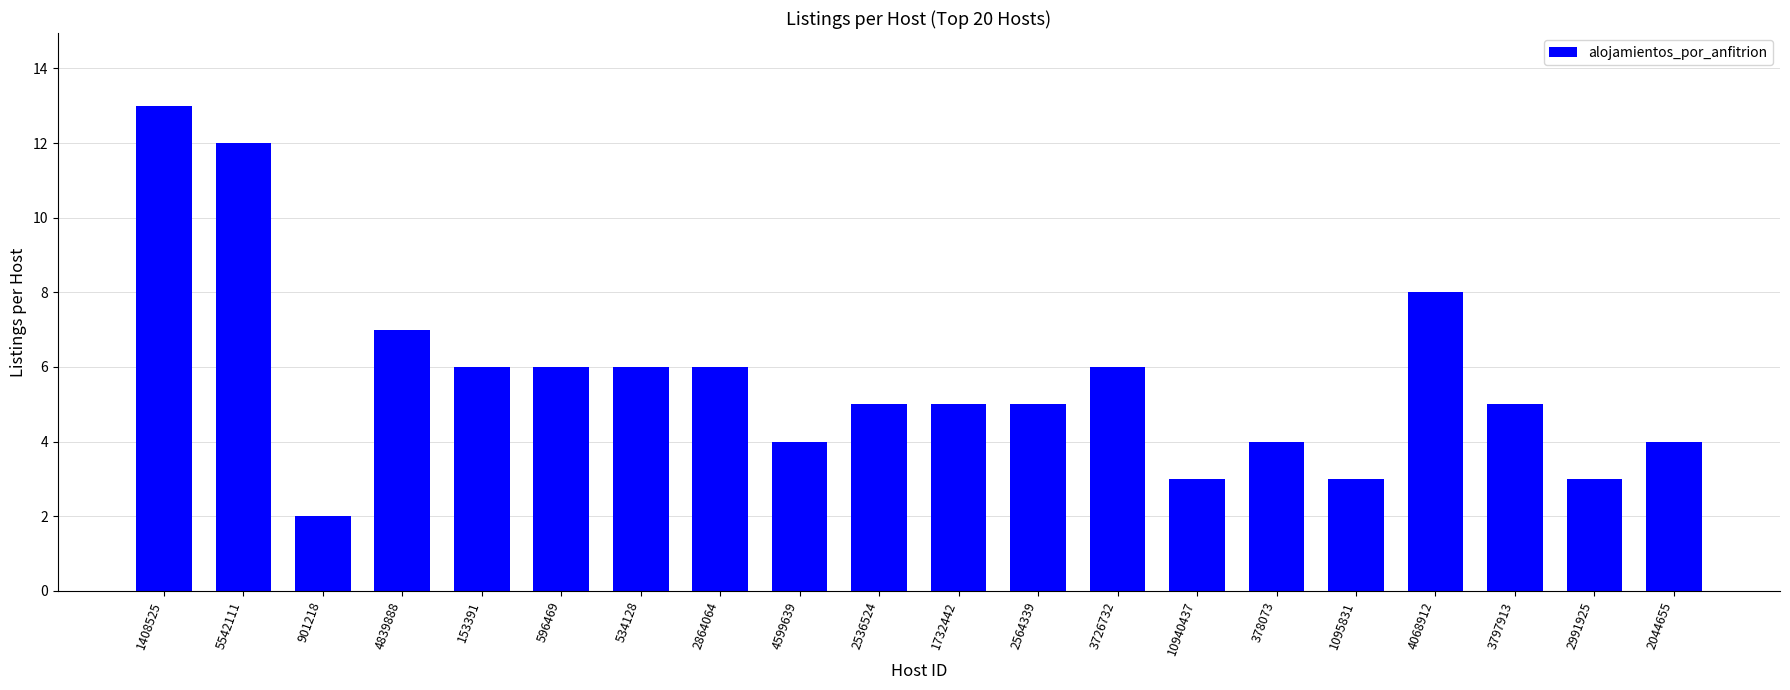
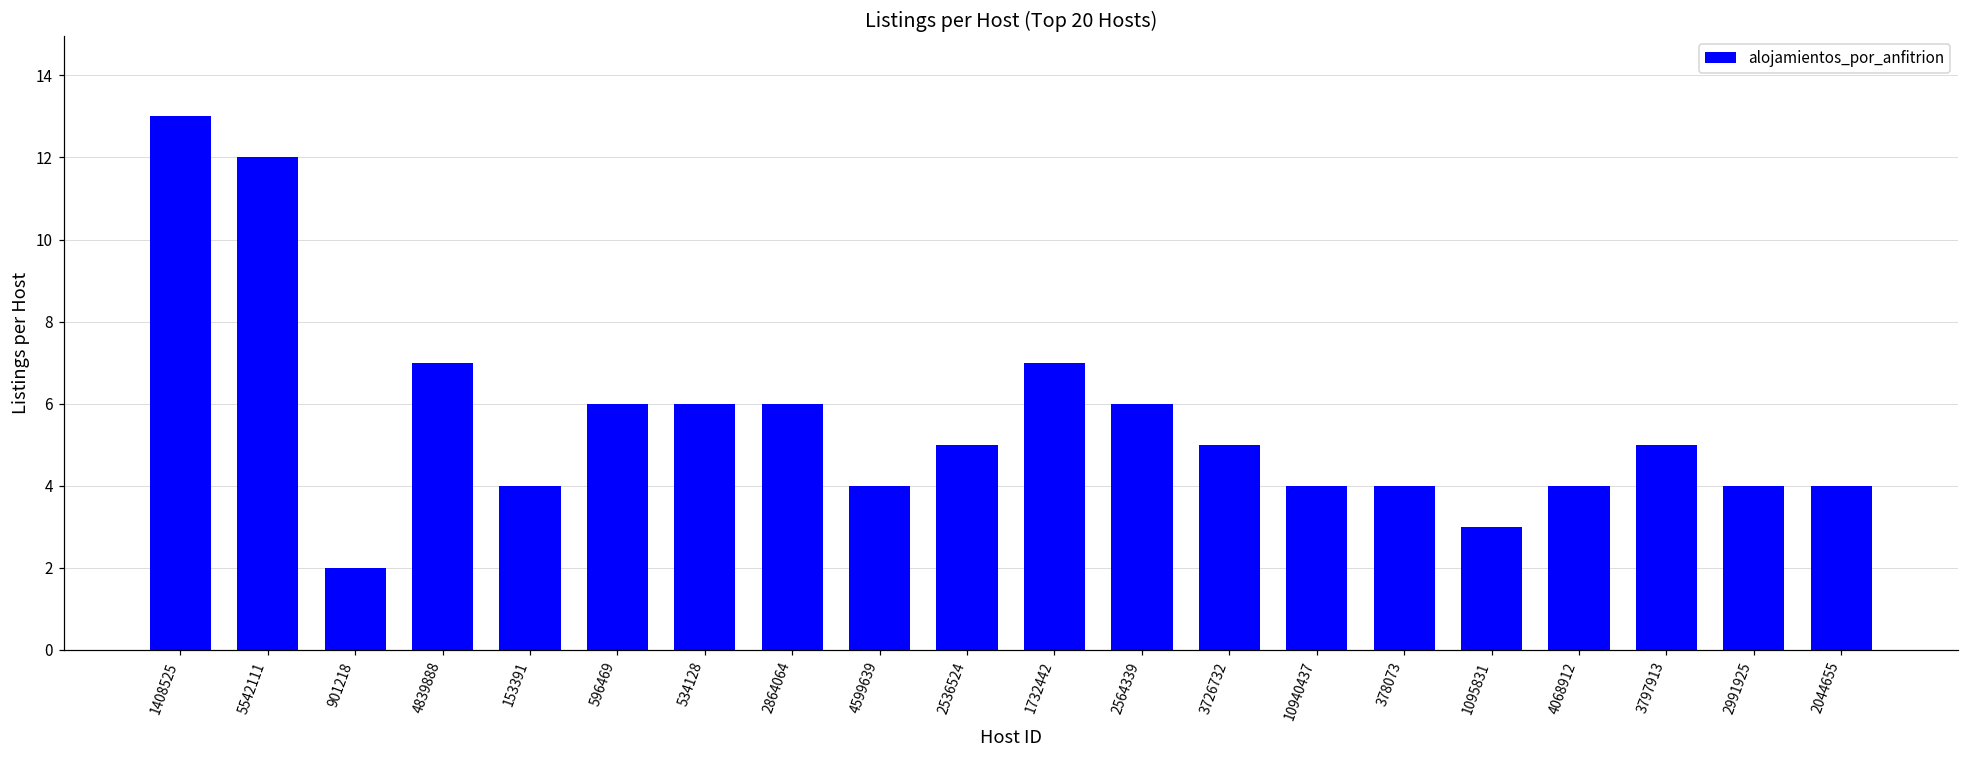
  {
    "1408525": 13,
    "5542111": 12,
    "901218": 2,
    "4839888": 7,
-   "153391": 6,
+   "153391": 4,
    "596469": 6,
    "534128": 6,
    "2864064": 6,
    "4599639": 4,
    "2536524": 5,
-   "1732442": 5,
-   "2564339": 5,
-   "3726732": 6,
-   "10940437": 3,
+   "1732442": 7,
+   "2564339": 6,
+   "3726732": 5,
+   "10940437": 4,
    "378073": 4,
    "1095831": 3,
-   "4068912": 8,
+   "4068912": 4,
    "3797913": 5,
-   "2991925": 3,
+   "2991925": 4,
    "2044655": 4
  }
